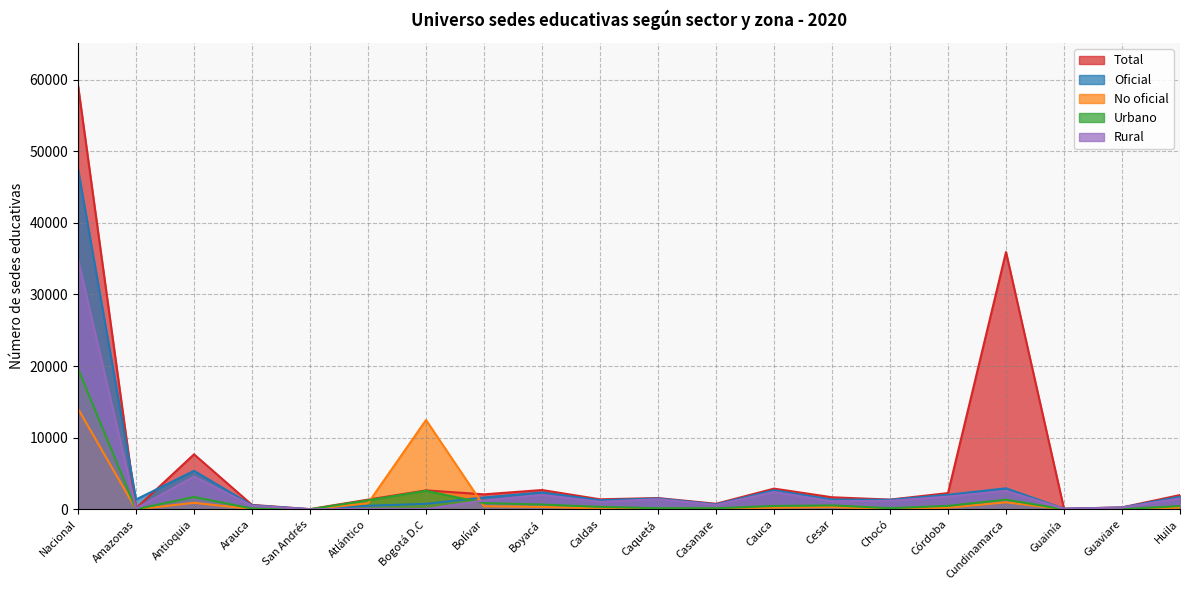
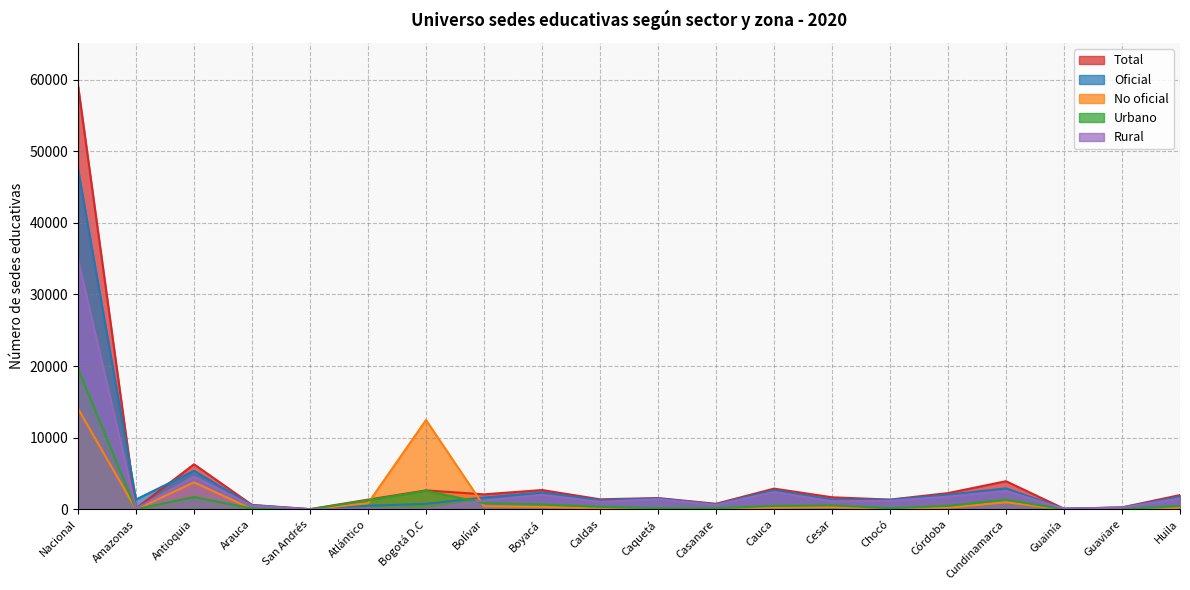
  {
    "Total": {
      "Nacional": 59000,
-     "Antioquia": 8000,
+     "Antioquia": 6000,
      "Bolívar": 2000,
-     "Cundinamarca": 36000
+     "Cundinamarca": 4000
    },
    "Oficial": {
      "Nacional": 48000,
      "Amazonas": 1000,
      "Antioquia": 5000,
      "Bogotá D.C": 1000,
      "Bolívar": 2000,
      "Cundinamarca": 3000
    },
    "No oficial": {
      "Nacional": 14000,
-     "Antioquia": 1000,
+     "Antioquia": 4000,
      "Bogotá D.C": 12000,
      "Bolívar": 0,
      "Cundinamarca": 1000
    },
    "Urbano": {
      "Nacional": 20000,
      "Antioquia": 2000,
      "Cundinamarca": 1000
    },
    "Rural": {
      "Nacional": 35000,
      "Antioquia": 5000,
      "Atlántico": 0,
      "Bogotá D.C": 0,
      "Cundinamarca": 3000
    }
  }
